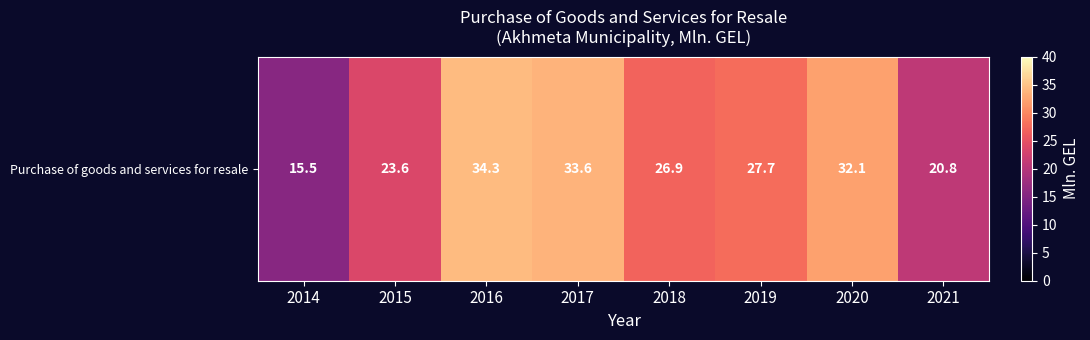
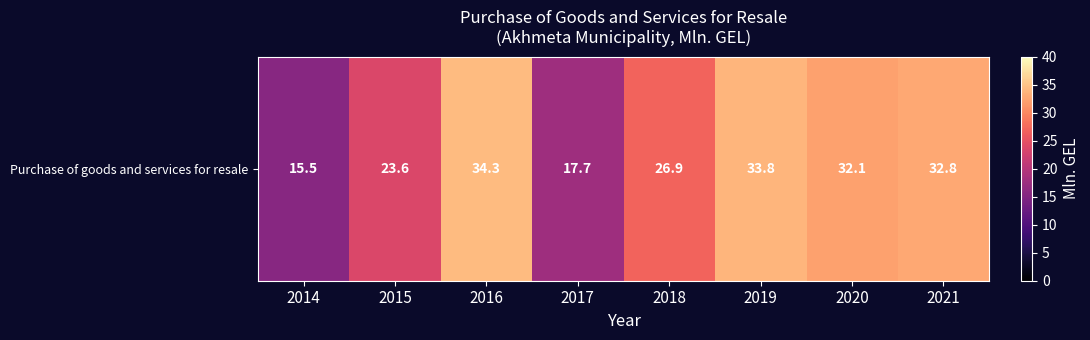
  {
    "Purchase of goods and services for resale": {
      "2014": 15.5,
      "2015": 23.6,
      "2016": 34.3,
-     "2017": 33.6,
+     "2017": 17.7,
      "2018": 26.9,
-     "2019": 27.7,
+     "2019": 33.8,
      "2020": 32.1,
-     "2021": 20.8
+     "2021": 32.8
    }
  }
